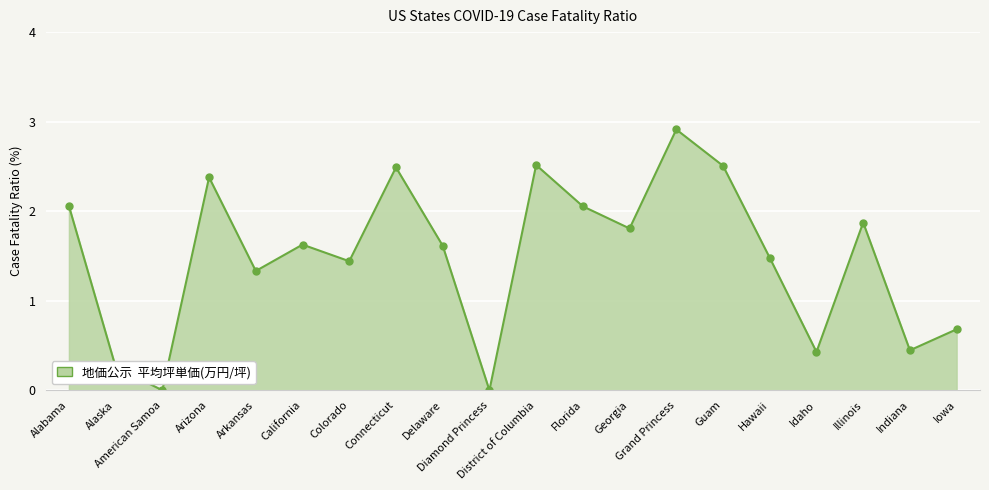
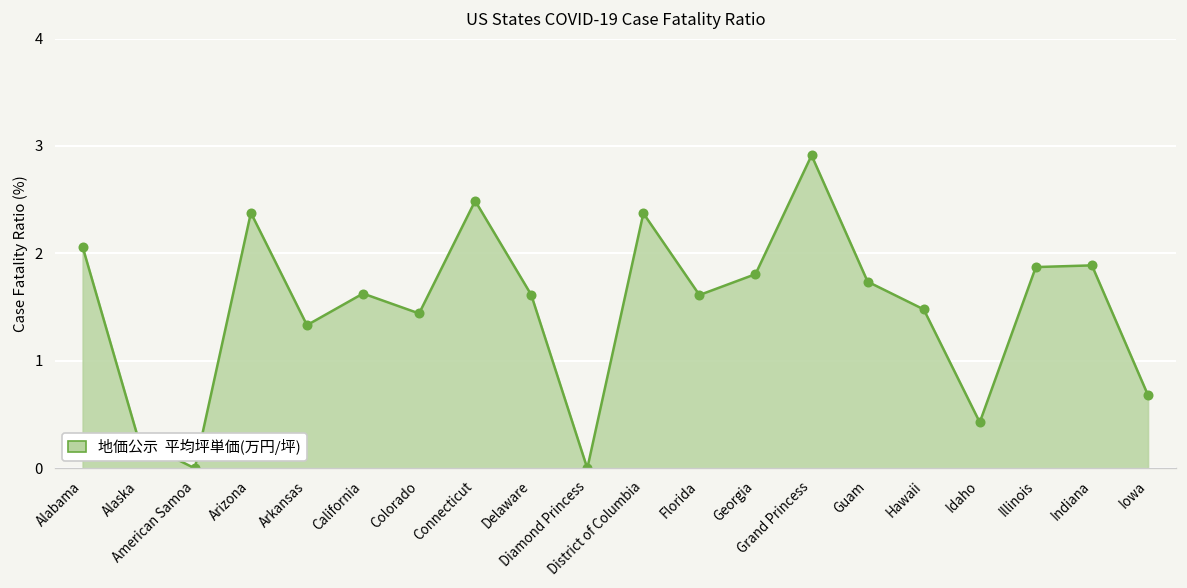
  {
    "Alabama": 2.1,
    "American Samoa": 0.0,
    "Arizona": 2.4,
    "Arkansas": 1.3,
    "California": 1.6,
    "Colorado": 1.4,
    "Connecticut": 2.5,
    "Delaware": 1.6,
    "Diamond Princess": 0.0,
-   "District of Columbia": 2.5,
-   "Florida": 2.1,
+   "District of Columbia": 2.4,
+   "Florida": 1.6,
    "Georgia": 1.8,
    "Grand Princess": 2.9,
-   "Guam": 2.5,
+   "Guam": 1.7,
    "Hawaii": 1.5,
    "Idaho": 0.4,
    "Illinois": 1.9,
-   "Indiana": 0.4,
+   "Indiana": 1.9,
    "Iowa": 0.7
  }
